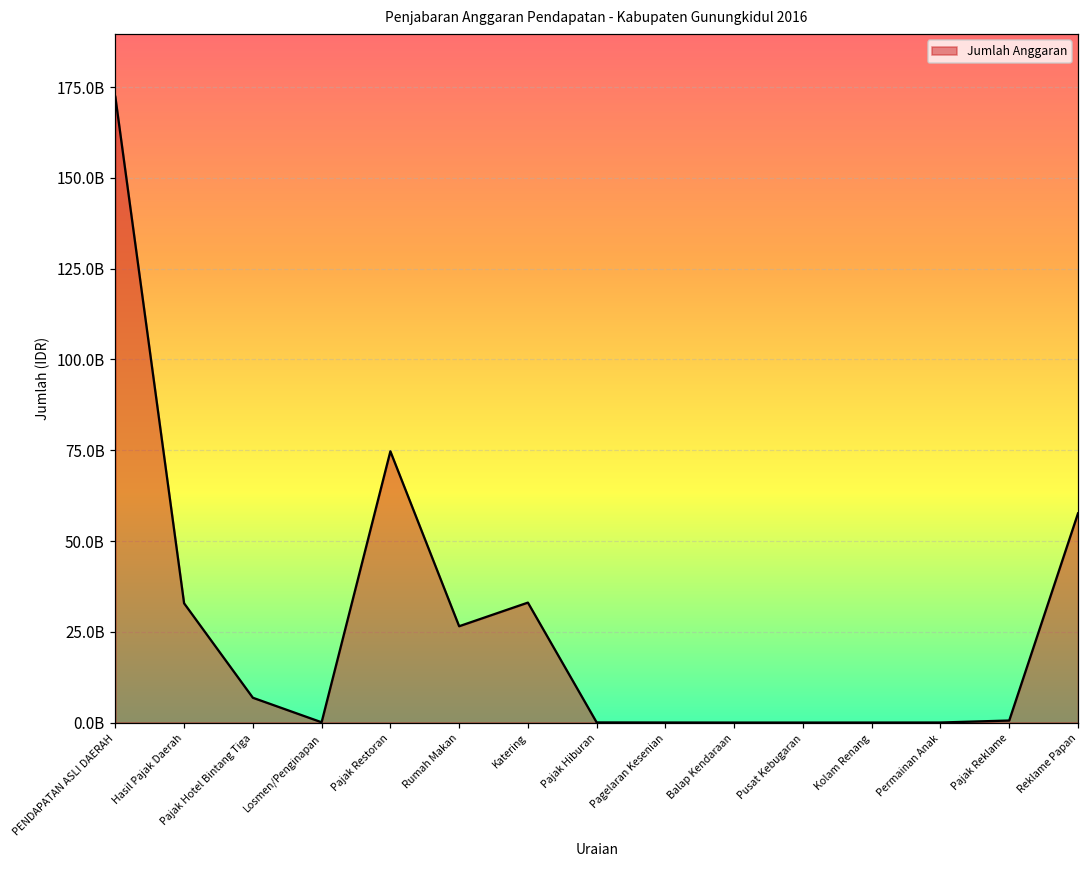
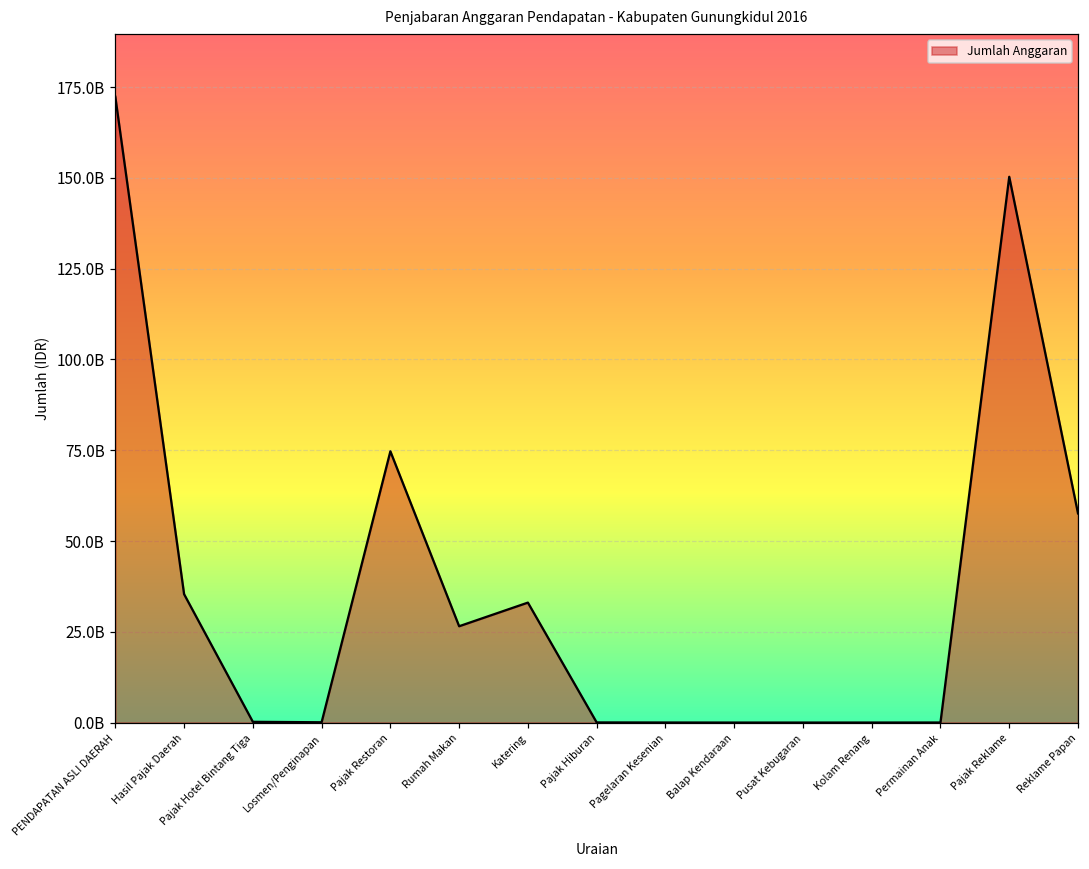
  {
    "PENDAPATAN ASLI DAERAH": 172000000000,
-   "Hasil Pajak Daerah": 33000000000,
-   "Pajak Hotel Bintang Tiga": 7000000000,
+   "Hasil Pajak Daerah": 35000000000,
+   "Pajak Hotel Bintang Tiga": 0,
    "Losmen/Penginapan": 0,
    "Pajak Restoran": 75000000000,
    "Rumah Makan": 27000000000,
    "Katering": 33000000000,
    "Pajak Hiburan": 0,
    "Pagelaran Kesenian": 0,
    "Balap Kendaraan": 0,
    "Pusat Kebugaran": 0,
    "Kolam Renang": 0,
    "Permainan Anak": 0,
-   "Pajak Reklame": 1000000000,
+   "Pajak Reklame": 150000000000,
    "Reklame Papan": 58000000000
  }
